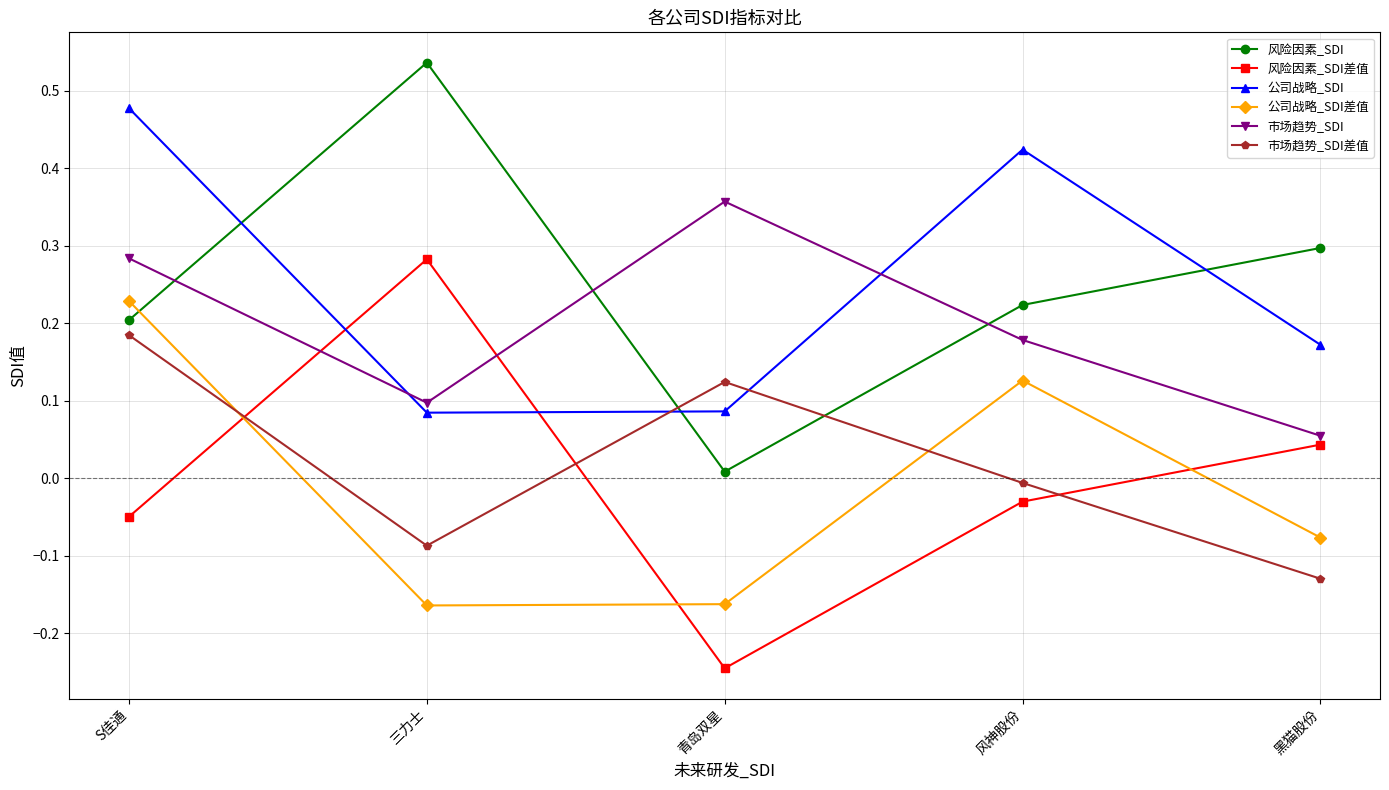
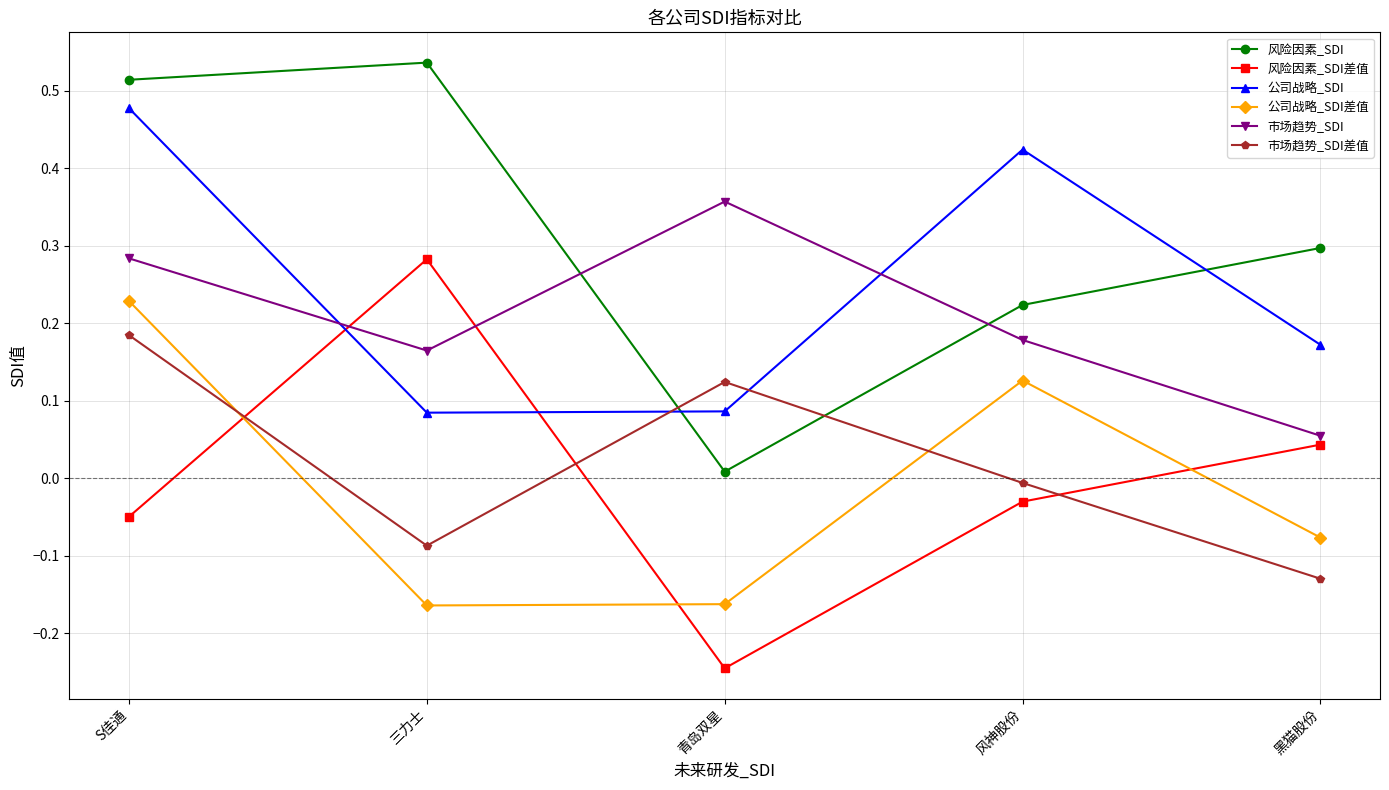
  {
    "风险因素_SDI": {
-     "S佳通": 0.20,
+     "S佳通": 0.51,
      "三力士": 0.54,
      "青岛双星": 0.01,
      "风神股份": 0.22,
      "黑猫股份": 0.30
    },
    "风险因素_SDI差值": {
      "S佳通": -0.05,
      "三力士": 0.28,
      "青岛双星": -0.25,
      "风神股份": -0.03,
      "黑猫股份": 0.04
    },
    "公司战略_SDI": {
      "S佳通": 0.48,
      "三力士": 0.08,
      "青岛双星": 0.09,
      "风神股份": 0.42,
      "黑猫股份": 0.17
    },
    "公司战略_SDI差值": {
      "S佳通": 0.23,
      "三力士": -0.16,
      "青岛双星": -0.16,
      "风神股份": 0.13,
      "黑猫股份": -0.08
    },
    "市场趋势_SDI": {
      "S佳通": 0.28,
-     "三力士": 0.10,
+     "三力士": 0.16,
      "青岛双星": 0.36,
      "风神股份": 0.18,
      "黑猫股份": 0.05
    },
    "市场趋势_SDI差值": {
      "S佳通": 0.18,
      "三力士": -0.09,
      "青岛双星": 0.12,
      "风神股份": -0.01,
      "黑猫股份": -0.13
    }
  }
